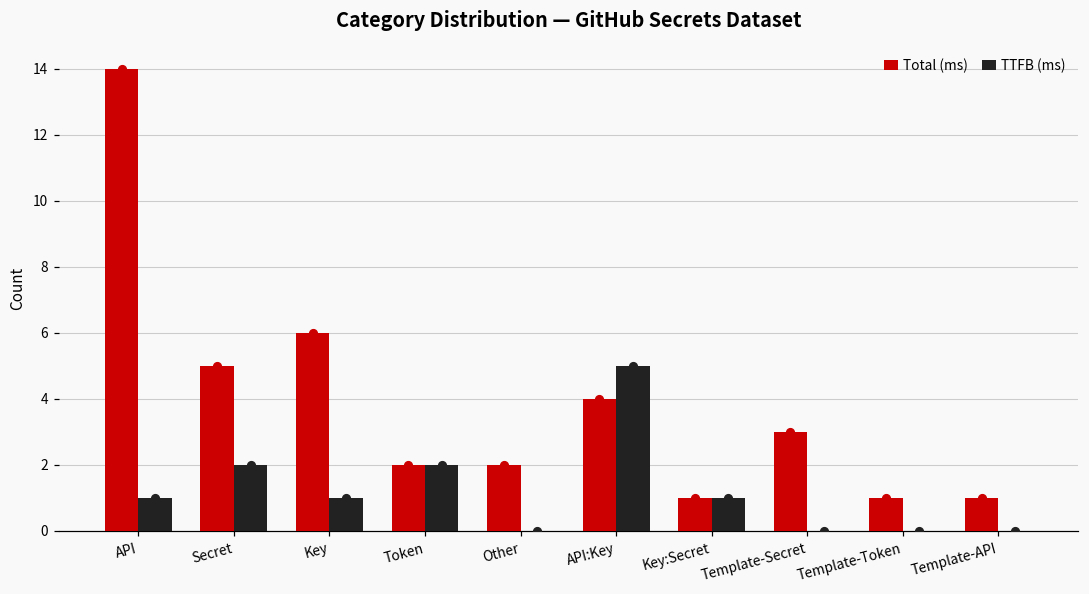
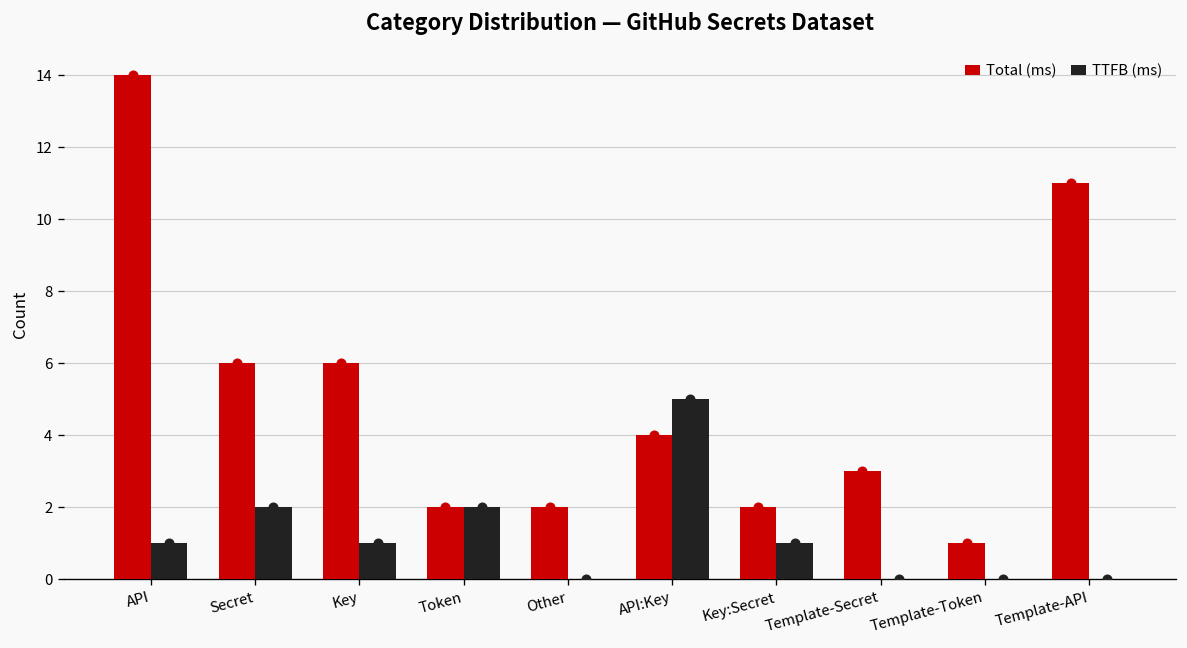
  {
    "Total (ms)": {
      "API": 14,
-     "Secret": 5,
+     "Secret": 6,
      "Key": 6,
      "Token": 2,
      "Other": 2,
      "API:Key": 4,
-     "Key:Secret": 1,
+     "Key:Secret": 2,
      "Template-Secret": 3,
      "Template-Token": 1,
-     "Template-API": 1
+     "Template-API": 11
    },
    "TTFB (ms)": {
      "API": 1,
      "Secret": 2,
      "Key": 1,
      "Token": 2,
      "Other": 0,
      "API:Key": 5,
      "Key:Secret": 1,
      "Template-Secret": 0,
      "Template-Token": 0,
      "Template-API": 0
    }
  }
